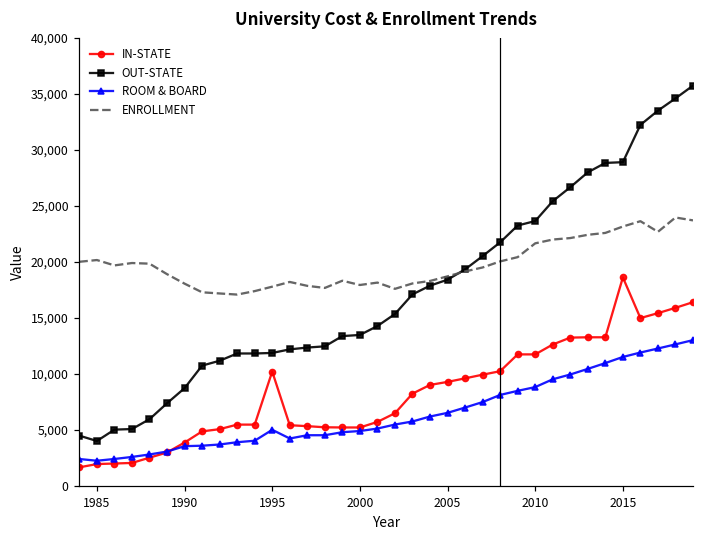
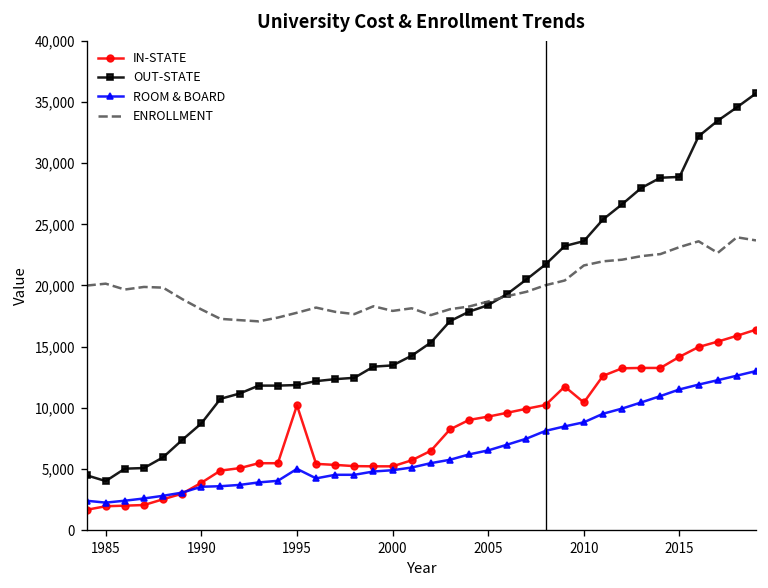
  {
    "IN-STATE": {
      "1985": "1,900",
      "1990": "3,900",
      "1995": "10,200",
      "2000": "5,200",
      "2005": "9,300",
-     "2010": "11,700",
-     "2015": "18,600"
+     "2010": "10,400",
+     "2015": "14,200"
    },
    "OUT-STATE": {
      "1985": "4,000",
      "1990": "8,700",
      "1995": "11,900",
      "2000": "13,500",
      "2005": "18,400",
      "2010": "23,600",
      "2015": "28,900"
    },
    "ROOM & BOARD": {
      "1985": "2,200",
      "1990": "3,500",
      "1995": "5,000",
      "2000": "4,900",
      "2005": "6,500",
      "2010": "8,800",
      "2015": "11,500"
    },
    "ENROLLMENT": {
      "1985": "20,100",
      "1990": "18,000",
      "1995": "17,800",
      "2000": "17,900",
      "2005": "18,700",
      "2010": "21,600",
      "2015": "23,100"
    }
  }
